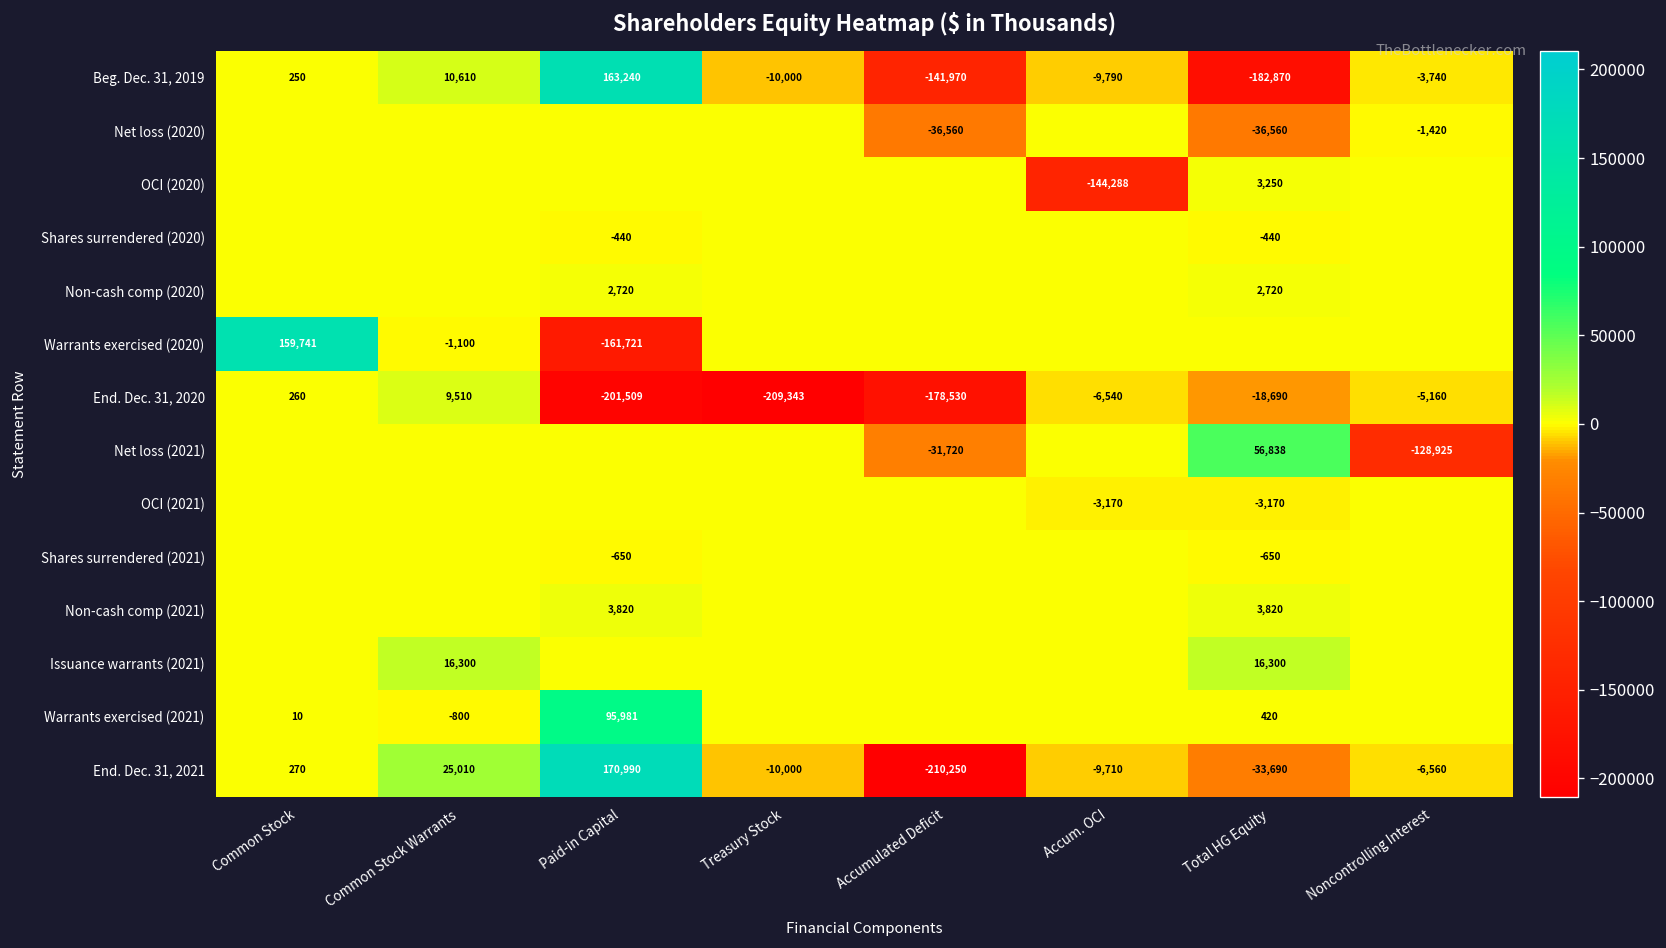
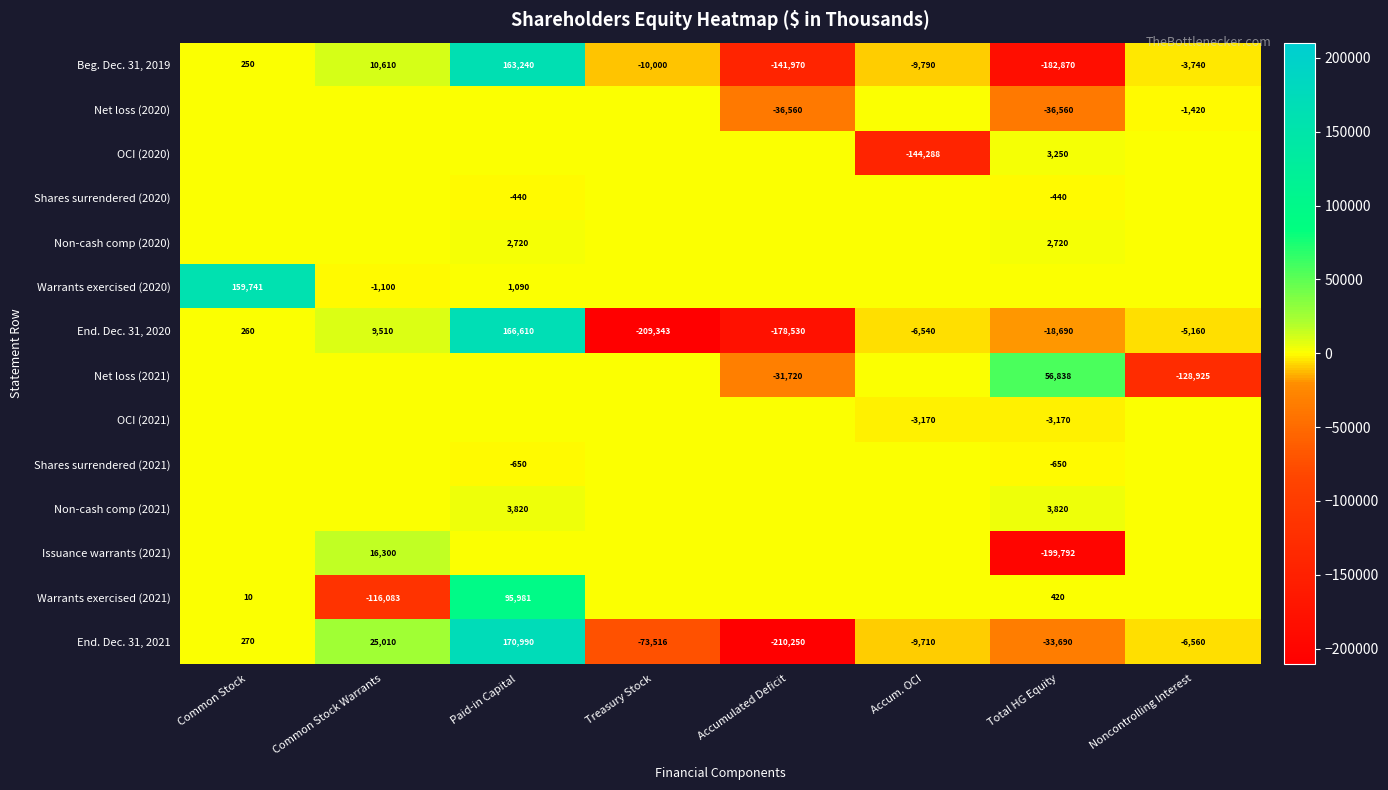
  {
    "Beg. Dec. 31, 2019": {
      "Common Stock": "250",
      "Common Stock Warrants": "10,610",
      "Paid-in Capital": "163,240",
      "Treasury Stock": "-10,000",
      "Accumulated Deficit": "-141,970",
      "Accum. OCI": "-9,790",
      "Total HG Equity": "-182,870"
    },
    "Net loss (2020)": {
      "Accumulated Deficit": "-36,560",
      "Total HG Equity": "-36,560",
      "Noncontrolling Interest": "-1,420"
    },
    "OCI (2020)": {
      "Accum. OCI": "-144,288",
      "Total HG Equity": "3,250"
    },
    "Shares surrendered (2020)": {
      "Paid-in Capital": "-440",
      "Total HG Equity": "-440"
    },
    "Non-cash comp (2020)": {
      "Paid-in Capital": "2,720",
      "Total HG Equity": "2,720"
    },
    "Warrants exercised (2020)": {
      "Common Stock": "159,741",
      "Common Stock Warrants": "-1,100",
-     "Paid-in Capital": "-161,721"
+     "Paid-in Capital": "1,090"
    },
    "End. Dec. 31, 2020": {
      "Common Stock": "260",
      "Common Stock Warrants": "9,510",
-     "Paid-in Capital": "-201,509",
+     "Paid-in Capital": "166,610",
      "Treasury Stock": "-209,343",
      "Accumulated Deficit": "-178,530",
      "Accum. OCI": "-6,540",
      "Total HG Equity": "-18,690",
      "Noncontrolling Interest": "-5,160"
    },
    "Net loss (2021)": {
      "Accumulated Deficit": "-31,720",
      "Total HG Equity": "56,838",
      "Noncontrolling Interest": "-128,925"
    },
    "OCI (2021)": {
      "Accum. OCI": "-3,170",
      "Total HG Equity": "-3,170"
    },
    "Shares surrendered (2021)": {
      "Paid-in Capital": "-650",
      "Total HG Equity": "-650"
    },
    "Non-cash comp (2021)": {
      "Paid-in Capital": "3,820",
      "Total HG Equity": "3,820"
    },
    "Issuance warrants (2021)": {
      "Common Stock Warrants": "16,300",
-     "Total HG Equity": "16,300"
+     "Total HG Equity": "-199,792"
    },
    "Warrants exercised (2021)": {
      "Common Stock": "10",
-     "Common Stock Warrants": "-800",
+     "Common Stock Warrants": "-116,083",
      "Paid-in Capital": "95,981",
      "Total HG Equity": "420"
    },
    "End. Dec. 31, 2021": {
      "Common Stock": "270",
      "Common Stock Warrants": "25,010",
      "Paid-in Capital": "170,990",
-     "Treasury Stock": "-10,000",
+     "Treasury Stock": "-73,516",
      "Accumulated Deficit": "-210,250",
      "Accum. OCI": "-9,710",
      "Total HG Equity": "-33,690",
      "Noncontrolling Interest": "-6,560"
    }
  }
